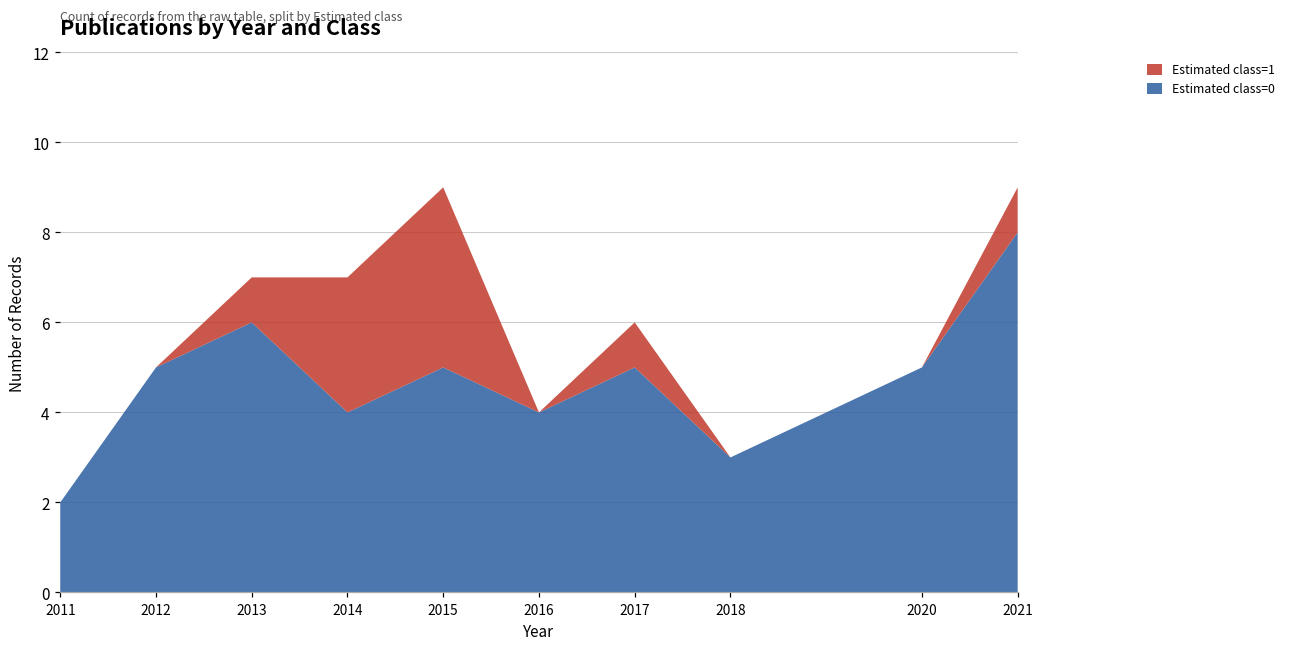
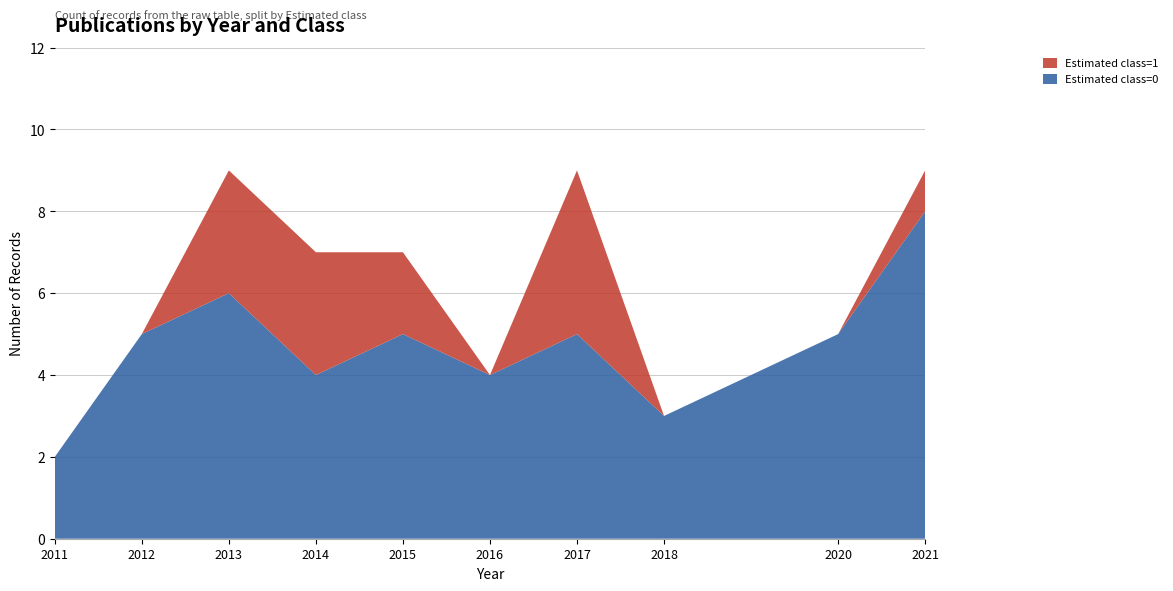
  {
    "Estimated class=0": {
      "2013": 6,
      "2014": 4,
      "2015": 5,
      "2017": 5,
      "2021": 8
    },
    "Estimated class=1": {
-     "2013": 1,
+     "2013": 3,
      "2014": 3,
-     "2015": 4,
-     "2017": 1,
+     "2015": 2,
+     "2017": 4,
      "2021": 1
    }
  }
